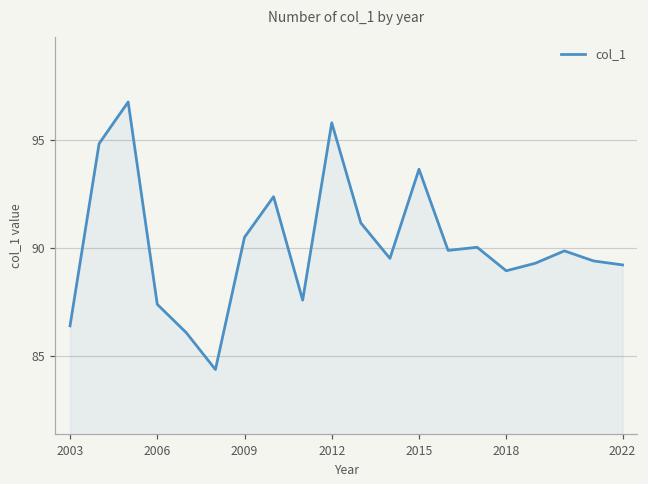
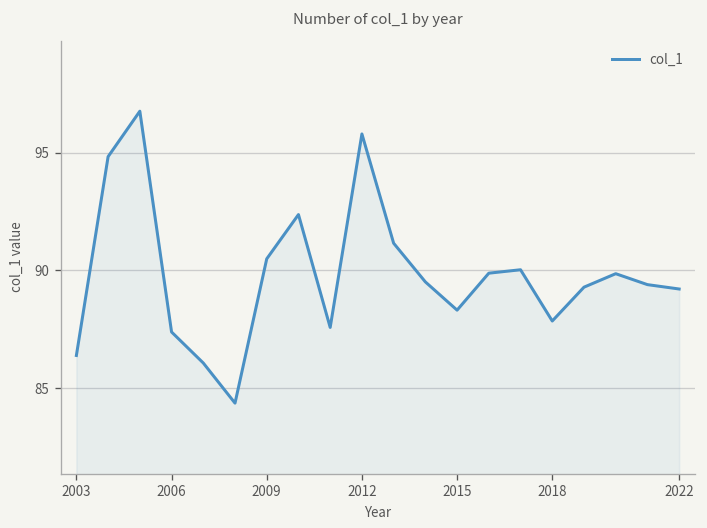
  {
    "2003": 86.4,
    "2006": 87.4,
    "2009": 90.5,
    "2012": 95.8,
-   "2015": 93.7,
-   "2018": 88.9,
+   "2015": 88.3,
+   "2018": 87.9,
    "2022": 89.2
  }
